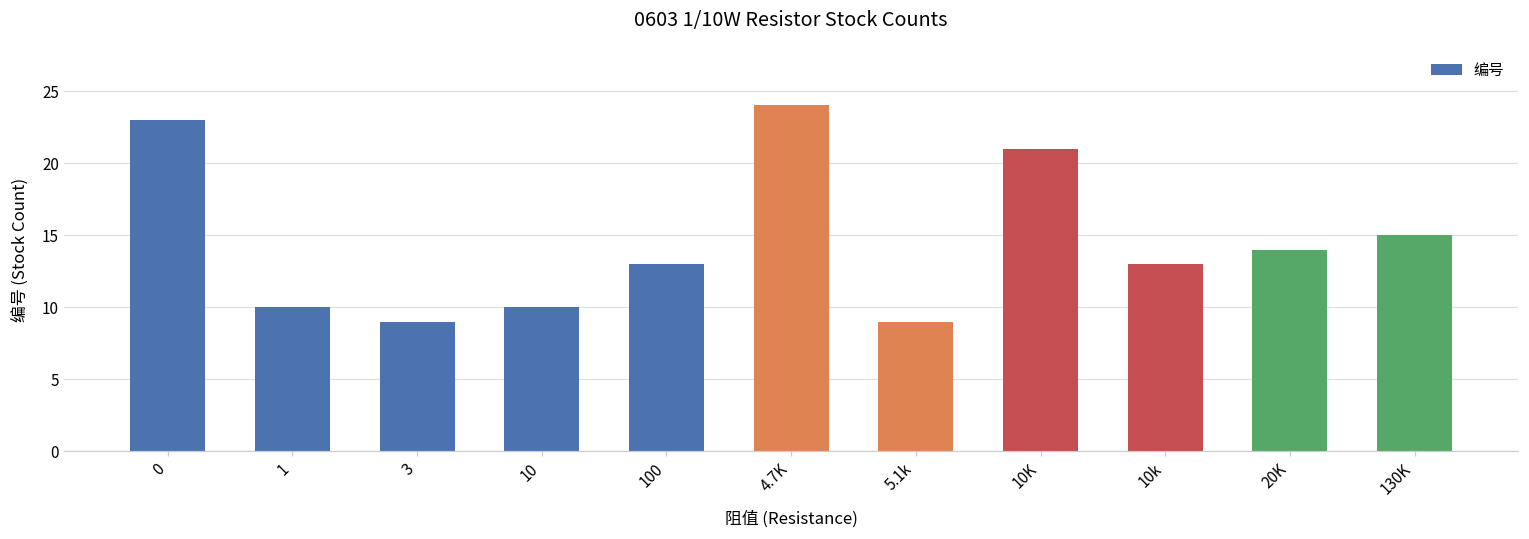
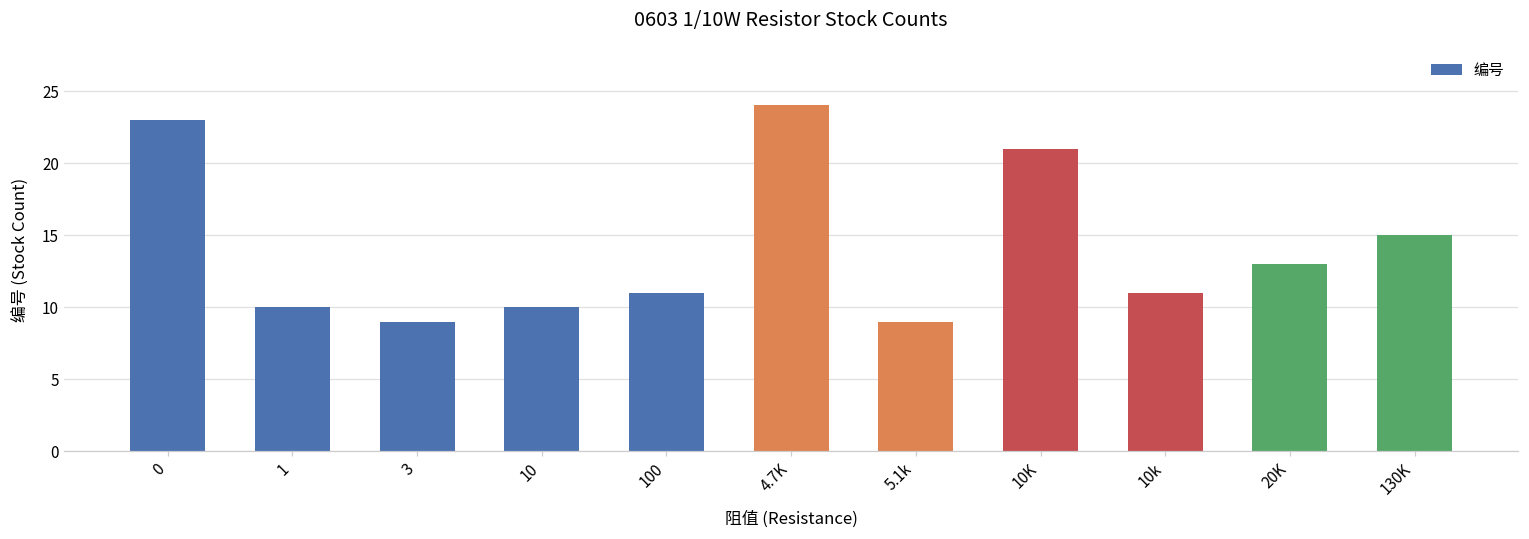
  {
    "0": 23,
    "1": 10,
    "3": 9,
    "10": 10,
-   "100": 13,
+   "100": 11,
    "4.7K": 24,
    "5.1k": 9,
    "10K": 21,
-   "10k": 13,
-   "20K": 14,
+   "10k": 11,
+   "20K": 13,
    "130K": 15
  }
